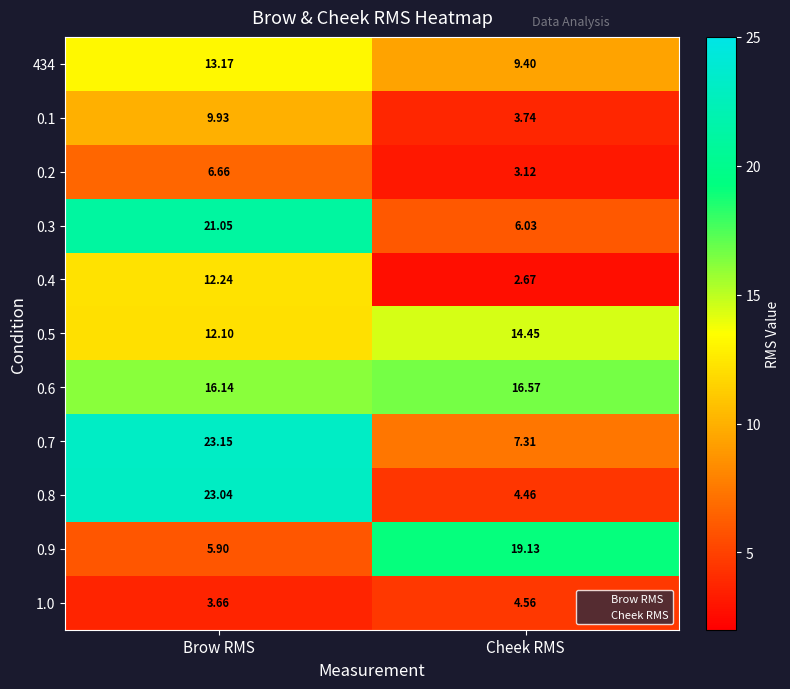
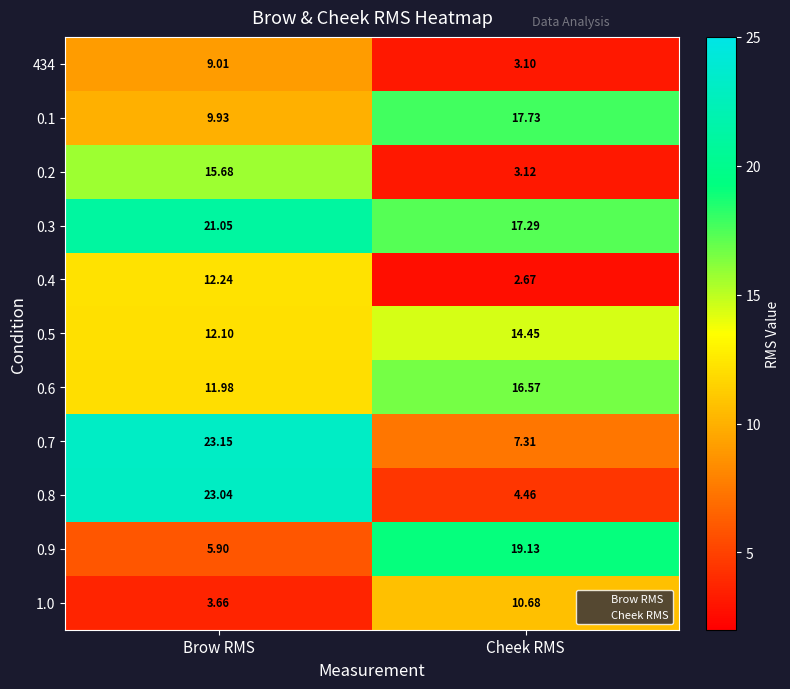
  {
    "434": {
-     "Brow RMS": 13.17,
-     "Cheek RMS": 9.40
+     "Brow RMS": 9.01,
+     "Cheek RMS": 3.10
    },
    "0.1": {
      "Brow RMS": 9.93,
-     "Cheek RMS": 3.74
+     "Cheek RMS": 17.73
    },
    "0.2": {
-     "Brow RMS": 6.66,
+     "Brow RMS": 15.68,
      "Cheek RMS": 3.12
    },
    "0.3": {
      "Brow RMS": 21.05,
-     "Cheek RMS": 6.03
+     "Cheek RMS": 17.29
    },
    "0.4": {
      "Brow RMS": 12.24,
      "Cheek RMS": 2.67
    },
    "0.5": {
      "Brow RMS": 12.10,
      "Cheek RMS": 14.45
    },
    "0.6": {
-     "Brow RMS": 16.14,
+     "Brow RMS": 11.98,
      "Cheek RMS": 16.57
    },
    "0.7": {
      "Brow RMS": 23.15,
      "Cheek RMS": 7.31
    },
    "0.8": {
      "Brow RMS": 23.04,
      "Cheek RMS": 4.46
    },
    "0.9": {
      "Brow RMS": 5.90,
      "Cheek RMS": 19.13
    },
    "1.0": {
      "Brow RMS": 3.66,
-     "Cheek RMS": 4.56
+     "Cheek RMS": 10.68
    }
  }
